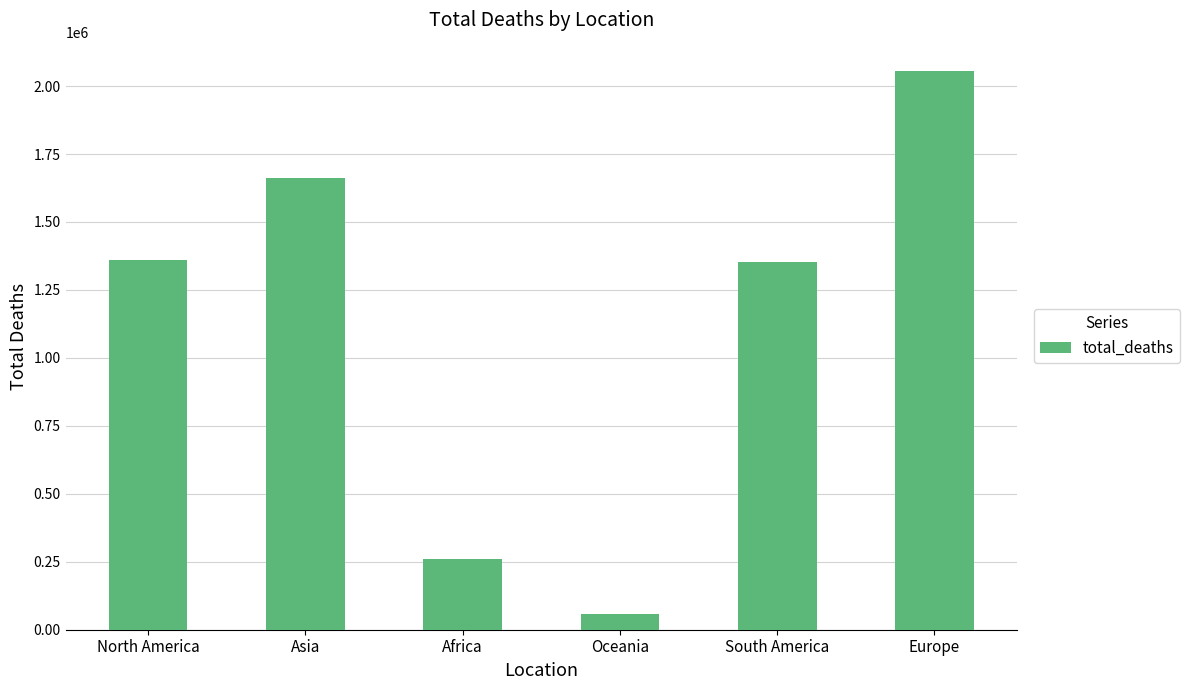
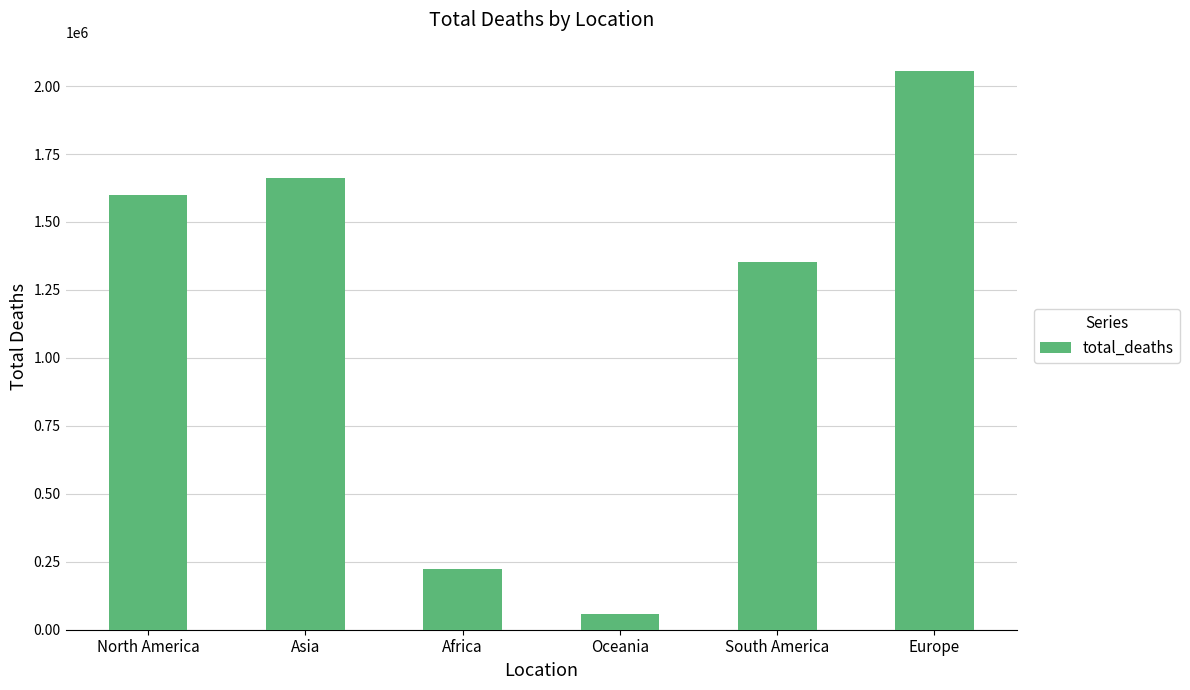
  {
-   "North America": 1360000,
+   "North America": 1600000,
    "Asia": 1660000,
-   "Africa": 260000,
+   "Africa": 220000,
    "Oceania": 60000,
    "South America": 1350000,
    "Europe": 2060000
  }
